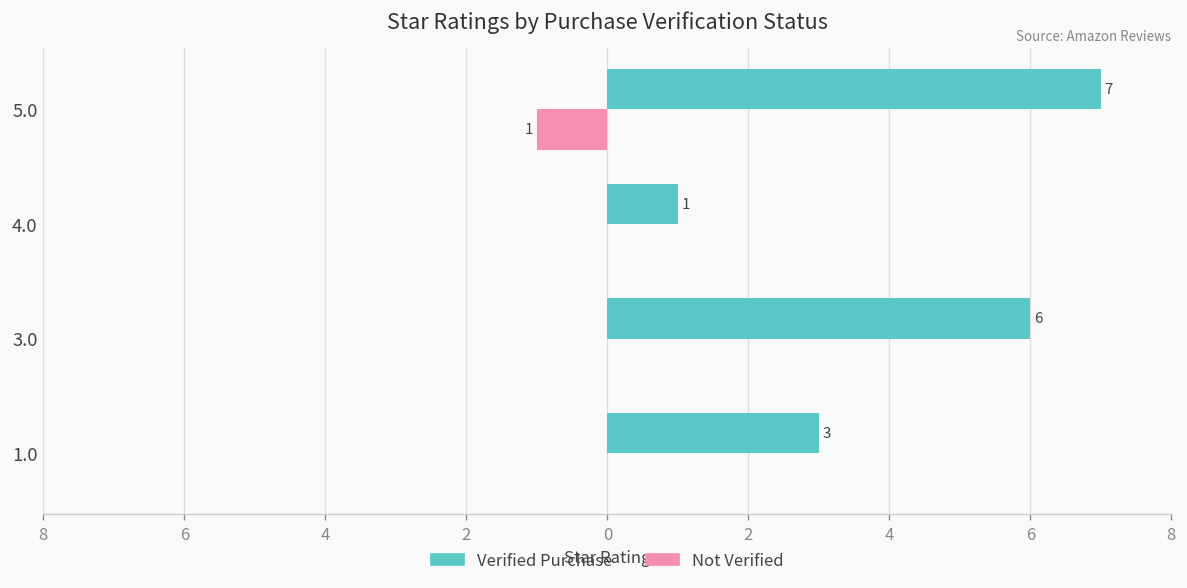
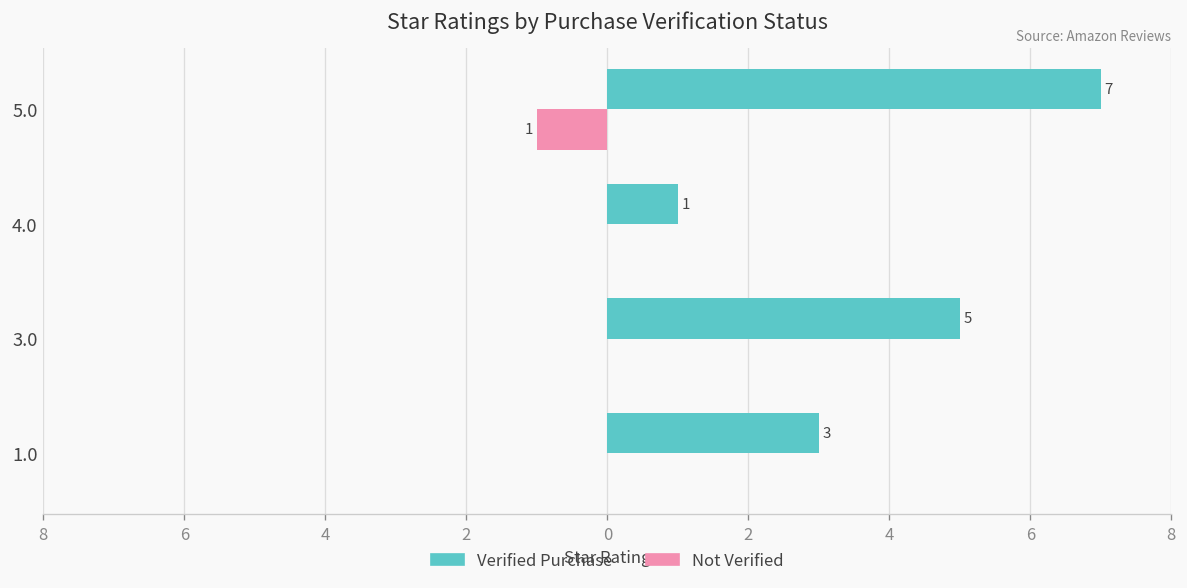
  {
    "Verified Purchase": {
      "5.0": 7,
      "4.0": 1,
-     "3.0": 6,
+     "3.0": 5,
      "1.0": 3
    }
  }
